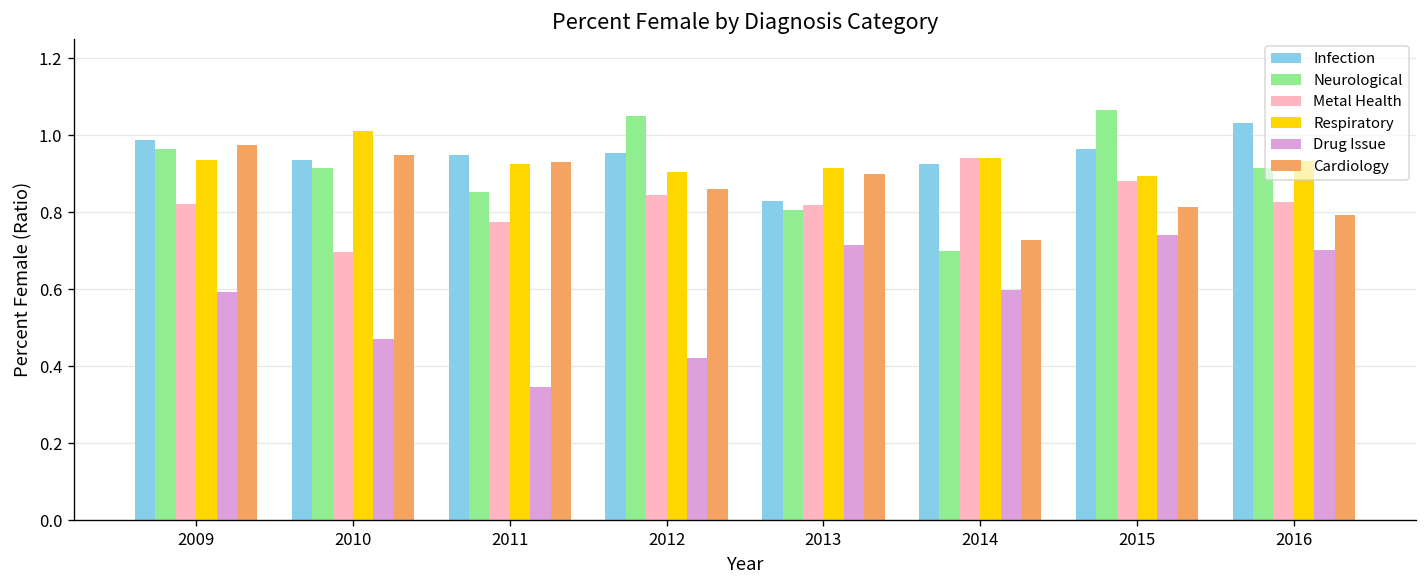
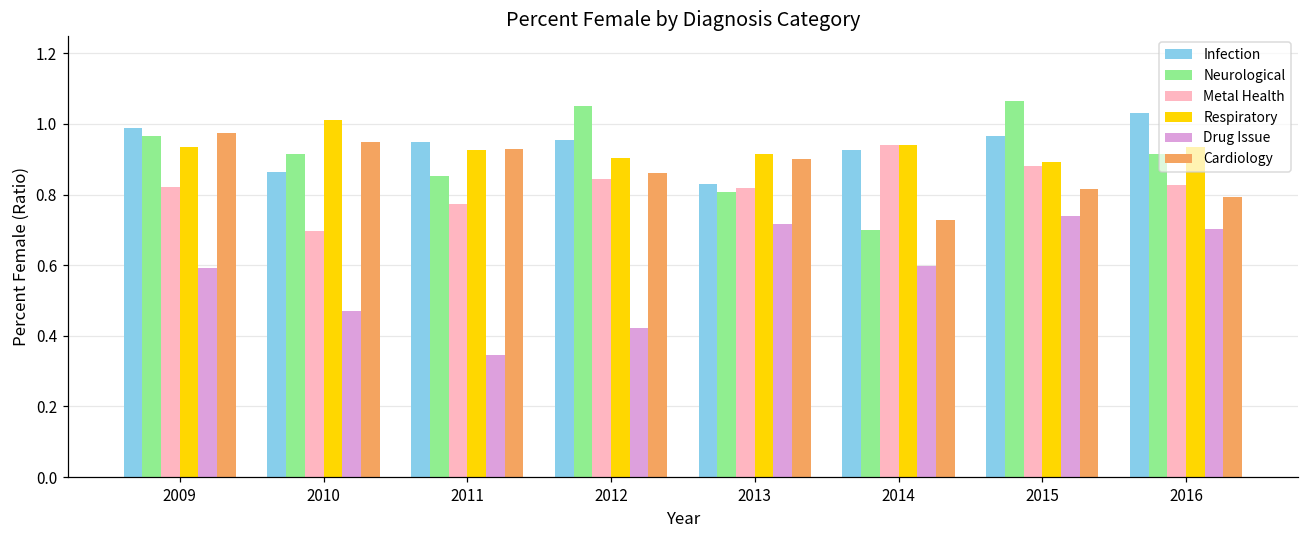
  {
    "Infection": {
      "2009": 0.99,
-     "2010": 0.93,
+     "2010": 0.86,
      "2011": 0.95,
      "2012": 0.95,
      "2013": 0.83,
      "2014": 0.92,
      "2015": 0.97,
      "2016": 1.03
    },
    "Neurological": {
      "2009": 0.97,
      "2010": 0.91,
      "2011": 0.85,
      "2012": 1.05,
      "2013": 0.81,
      "2014": 0.70,
      "2015": 1.07,
      "2016": 0.92
    },
    "Respiratory": {
      "2009": 0.94,
      "2010": 1.01,
      "2011": 0.93,
      "2012": 0.90,
      "2013": 0.92,
      "2014": 0.94,
      "2015": 0.89
    },
    "Cardiology": {
      "2009": 0.97,
      "2010": 0.95,
      "2011": 0.93,
      "2012": 0.86,
      "2013": 0.90,
      "2014": 0.73,
      "2015": 0.81,
      "2016": 0.79
    }
  }
